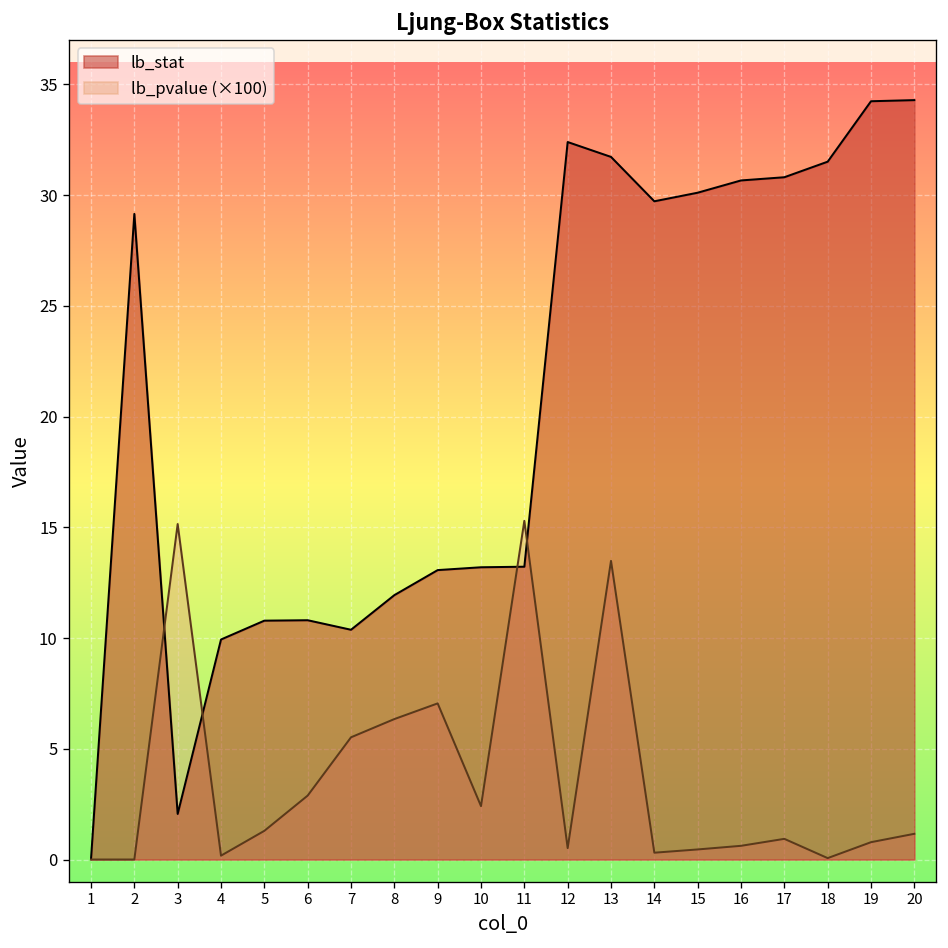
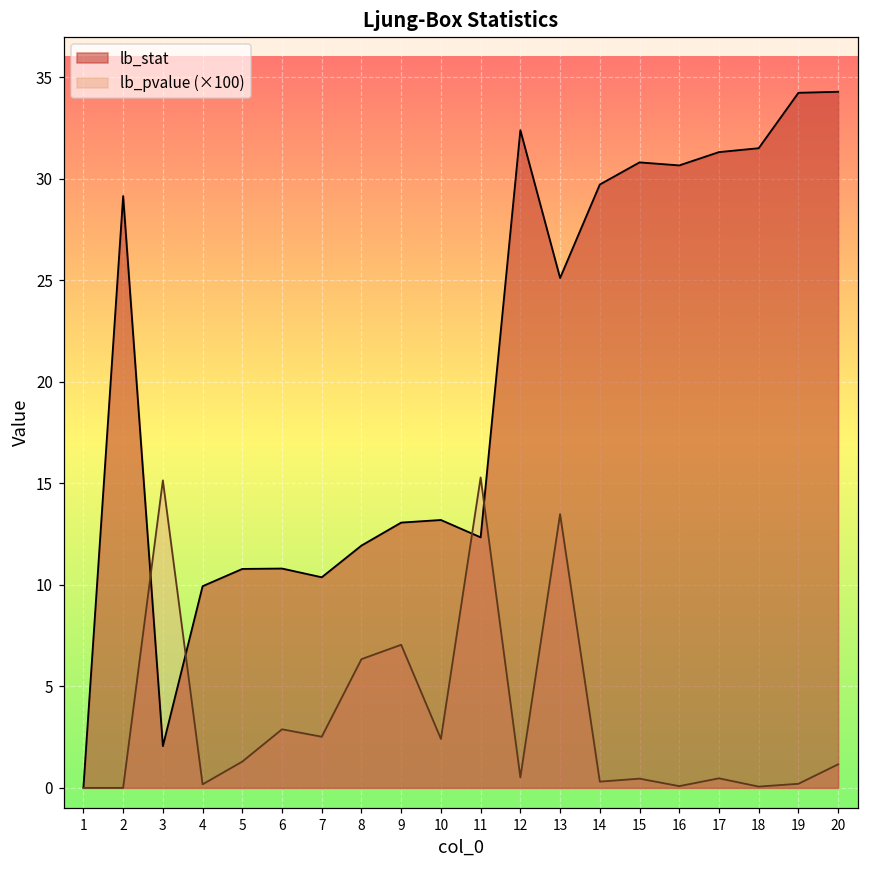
  {
    "lb_stat": {
      "2": 29.1,
      "3": 2.1,
      "4": 9.9,
      "5": 10.8,
      "6": 10.8,
      "7": 10.4,
      "8": 11.9,
      "9": 13.1,
      "10": 13.2,
-     "11": 13.2,
+     "11": 12.3,
      "12": 32.4,
-     "13": 31.7,
+     "13": 25.1,
      "14": 29.7,
-     "15": 30.1,
+     "15": 30.8,
      "16": 30.7,
-     "17": 30.8,
+     "17": 31.3,
      "18": 31.5,
      "19": 34.2,
      "20": 34.3
    },
    "lb_pvalue (×100)": {
      "2": 0.0,
      "3": 15.1,
      "4": 0.2,
      "5": 1.3,
      "6": 2.9,
-     "7": 5.5,
+     "7": 2.5,
      "8": 6.3,
      "9": 7.0,
      "10": 2.4,
      "11": 15.3,
      "12": 0.5,
      "13": 13.5,
      "14": 0.3,
      "15": 0.5,
-     "16": 0.6,
-     "17": 0.9,
+     "16": 0.1,
+     "17": 0.5,
      "18": 0.1,
-     "19": 0.8,
+     "19": 0.2,
      "20": 1.2
    }
  }
